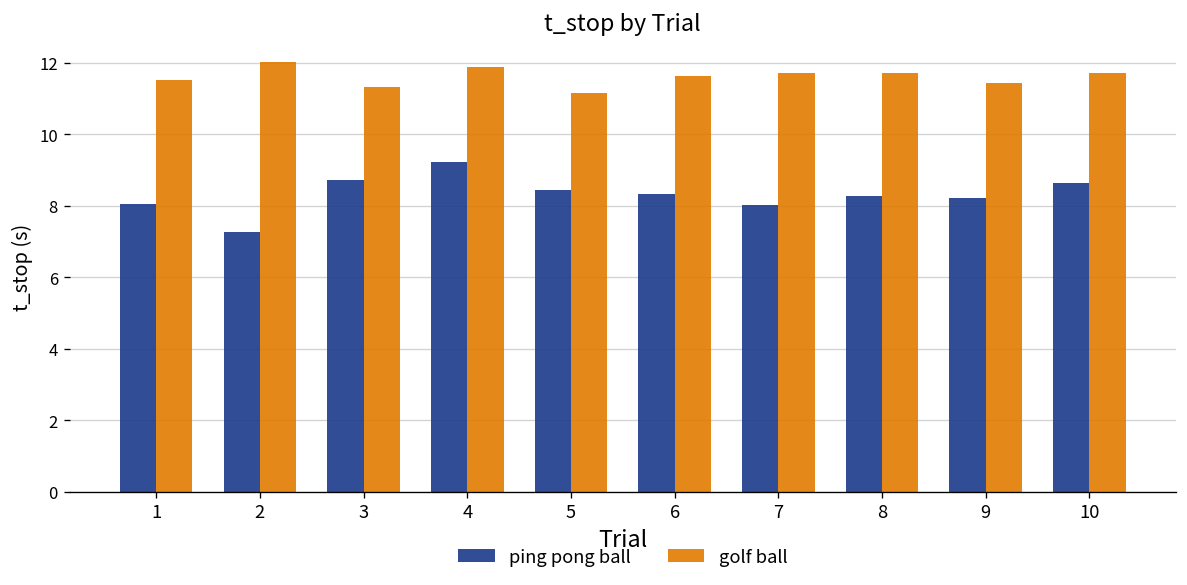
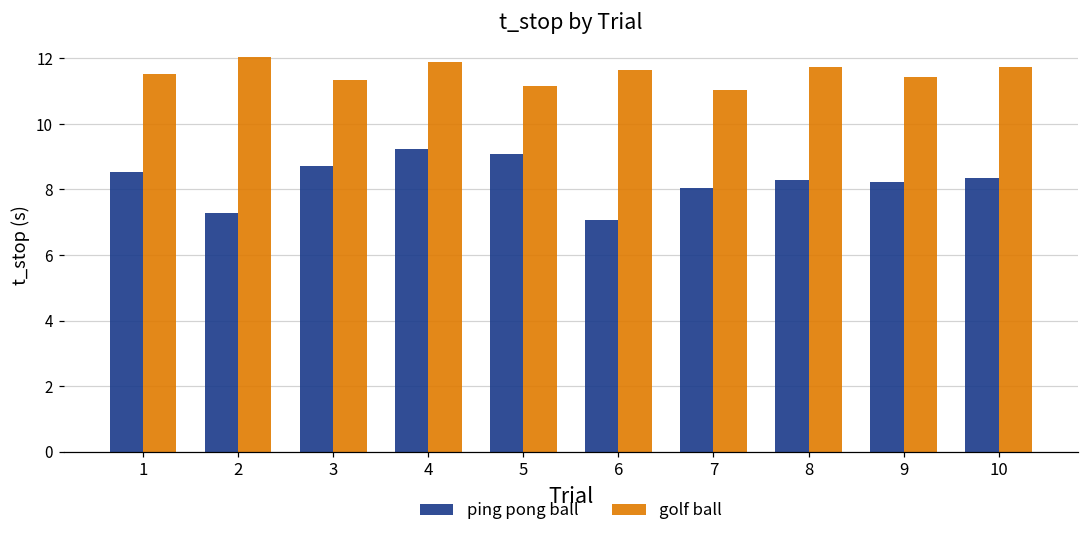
  {
    "ping pong ball": {
-     "1": 8.0,
+     "1": 8.5,
      "2": 7.3,
      "3": 8.7,
      "4": 9.2,
-     "5": 8.4,
-     "6": 8.3,
+     "5": 9.1,
+     "6": 7.1,
      "7": 8.0,
      "8": 8.3,
      "9": 8.2,
-     "10": 8.6
+     "10": 8.4
    },
    "golf ball": {
      "1": 11.5,
      "2": 12.0,
      "3": 11.3,
      "4": 11.9,
      "5": 11.2,
      "6": 11.6,
-     "7": 11.7,
+     "7": 11.1,
      "8": 11.7,
      "9": 11.4,
      "10": 11.7
    }
  }
